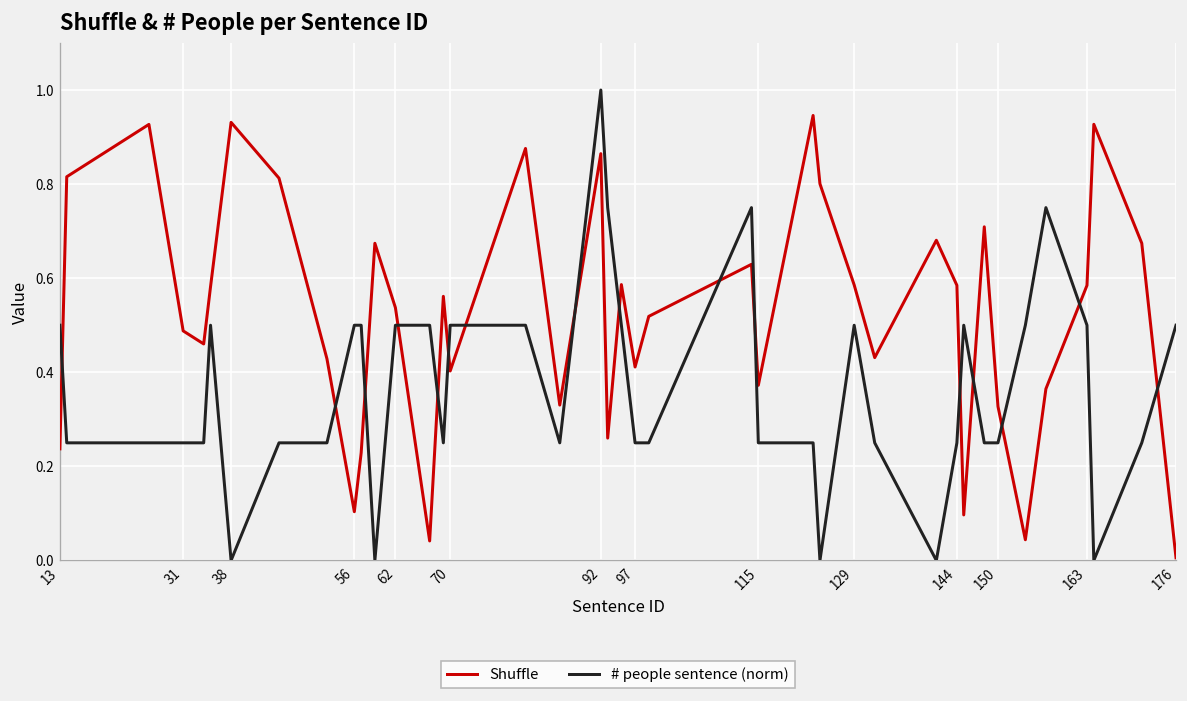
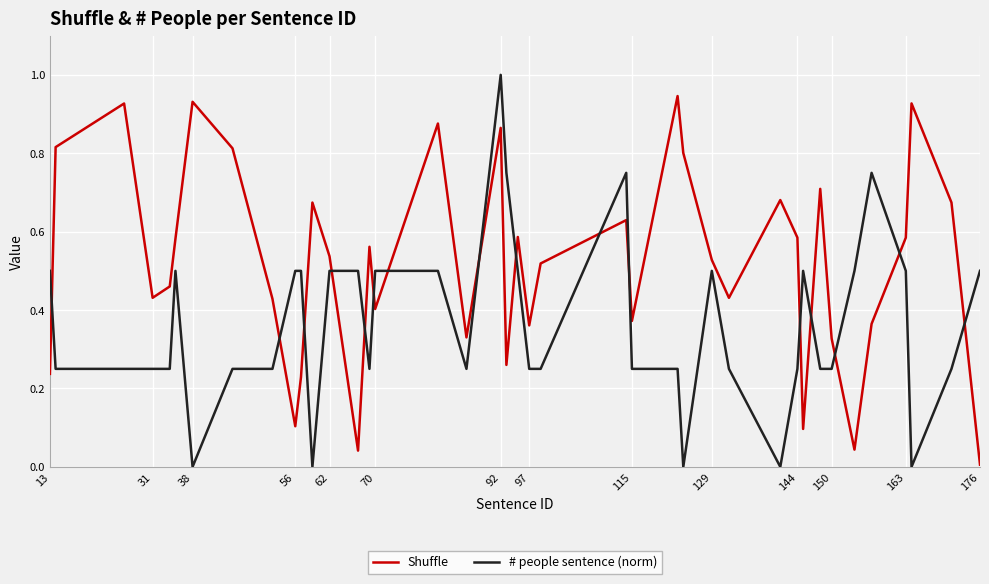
  {
    "Shuffle": {
      "13": 0.24,
-     "31": 0.49,
+     "31": 0.43,
      "38": 0.93,
      "56": 0.10,
      "62": 0.54,
      "70": 0.40,
      "92": 0.86,
-     "97": 0.41,
+     "97": 0.36,
      "115": 0.37,
-     "129": 0.59,
+     "129": 0.53,
      "144": 0.58,
      "150": 0.33,
      "163": 0.58,
      "176": 0.01
    },
    "# people sentence (norm)": {
      "13": 0.50,
      "31": 0.25,
      "38": 0.00,
      "56": 0.50,
      "62": 0.50,
      "70": 0.50,
      "92": 1.00,
      "97": 0.25,
      "115": 0.25,
      "129": 0.50,
      "144": 0.25,
      "150": 0.25,
      "163": 0.50,
      "176": 0.50
    }
  }
